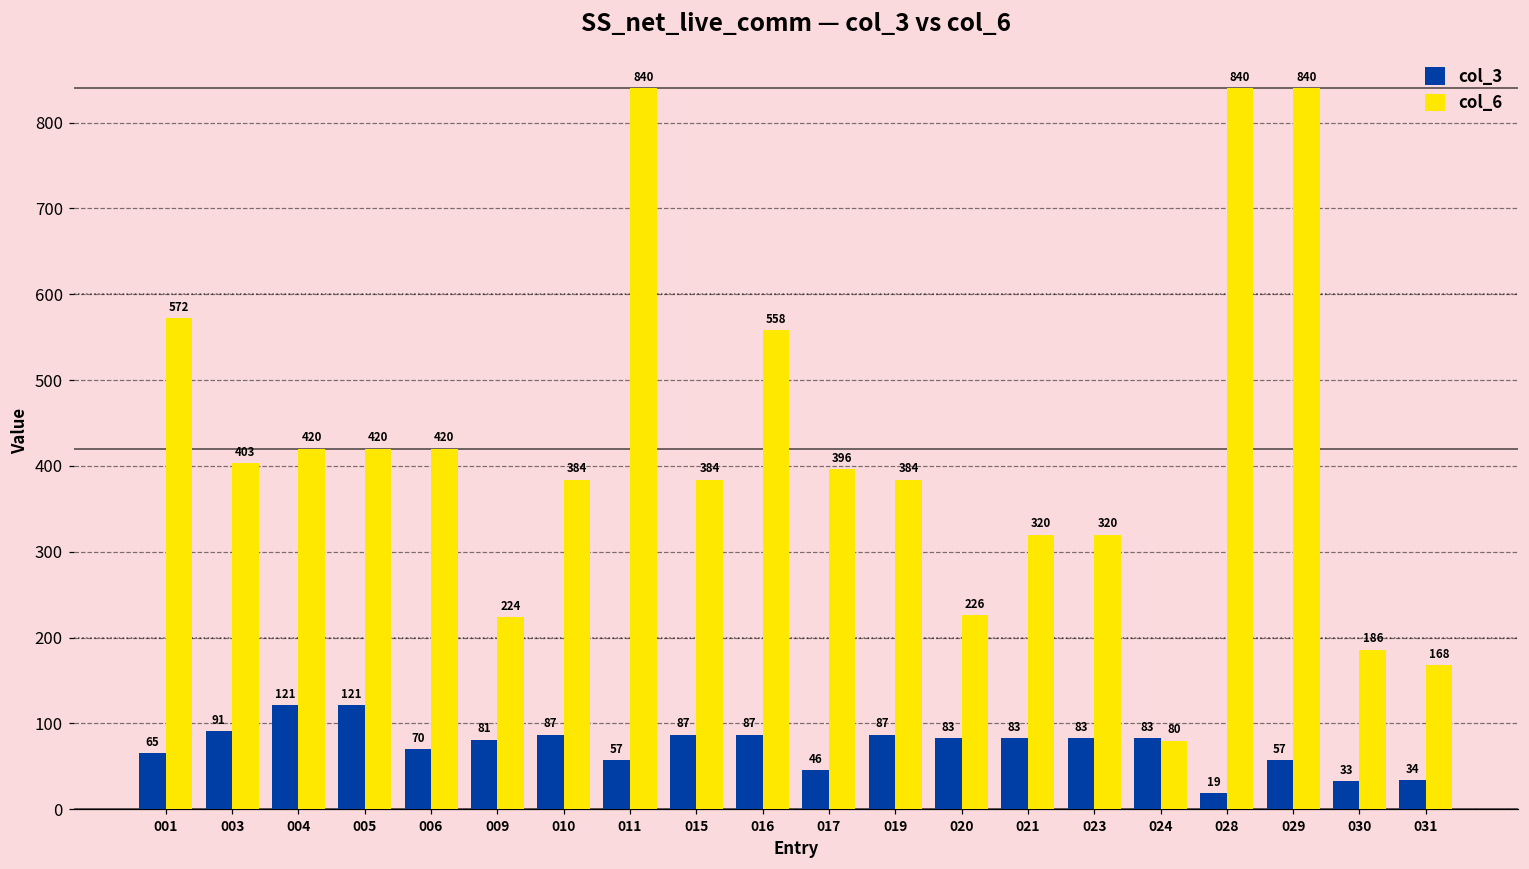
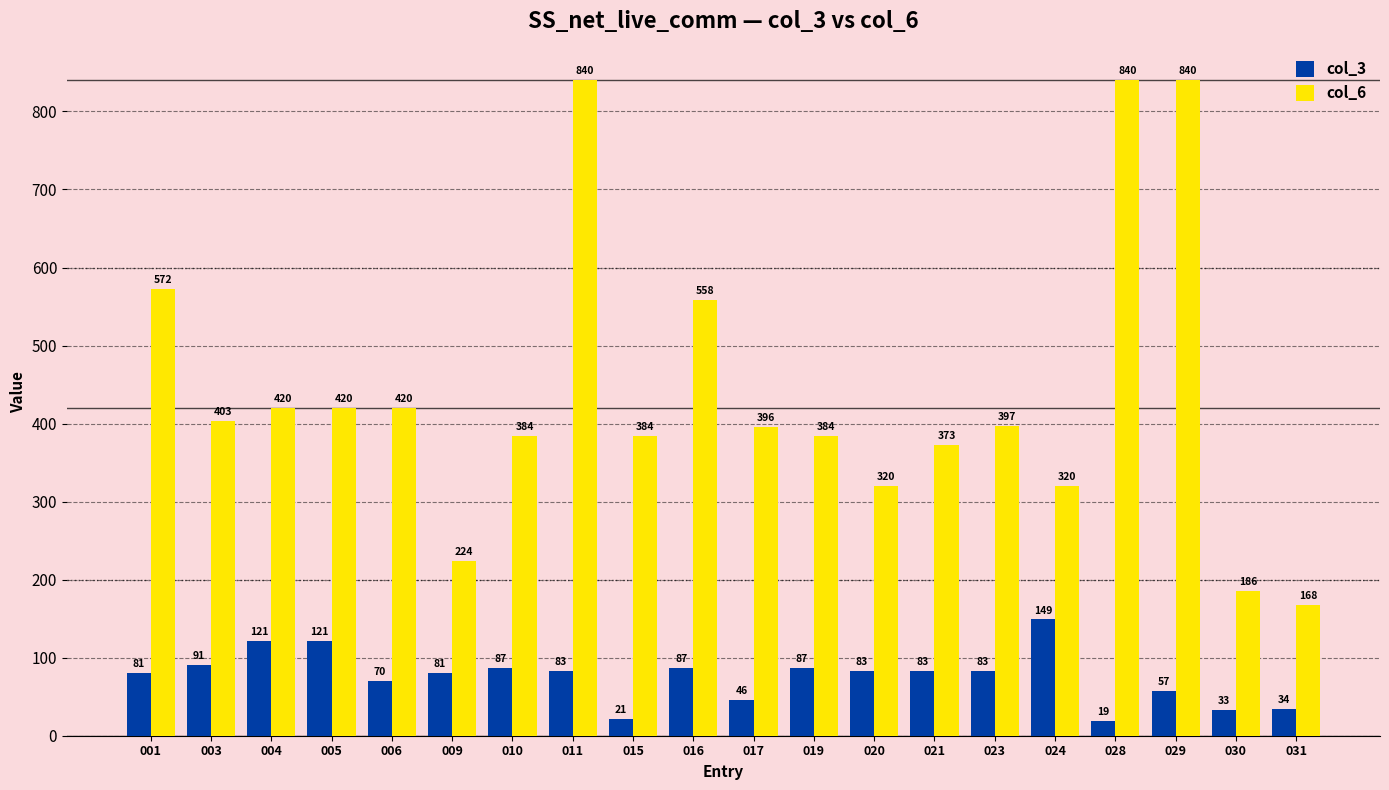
  {
    "col_3": {
-     "001": 65,
+     "001": 81,
      "003": 91,
      "004": 121,
      "005": 121,
      "006": 70,
      "009": 81,
      "010": 87,
-     "011": 57,
-     "015": 87,
+     "011": 83,
+     "015": 21,
      "016": 87,
      "017": 46,
      "019": 87,
      "020": 83,
      "021": 83,
      "023": 83,
-     "024": 83,
+     "024": 149,
      "028": 19,
      "029": 57,
      "030": 33,
      "031": 34
    },
    "col_6": {
      "001": 572,
      "003": 403,
      "004": 420,
      "005": 420,
      "006": 420,
      "009": 224,
      "010": 384,
      "011": 840,
      "015": 384,
      "016": 558,
      "017": 396,
      "019": 384,
-     "020": 226,
-     "021": 320,
-     "023": 320,
-     "024": 80,
+     "020": 320,
+     "021": 373,
+     "023": 397,
+     "024": 320,
      "028": 840,
      "029": 840,
      "030": 186,
      "031": 168
    }
  }
